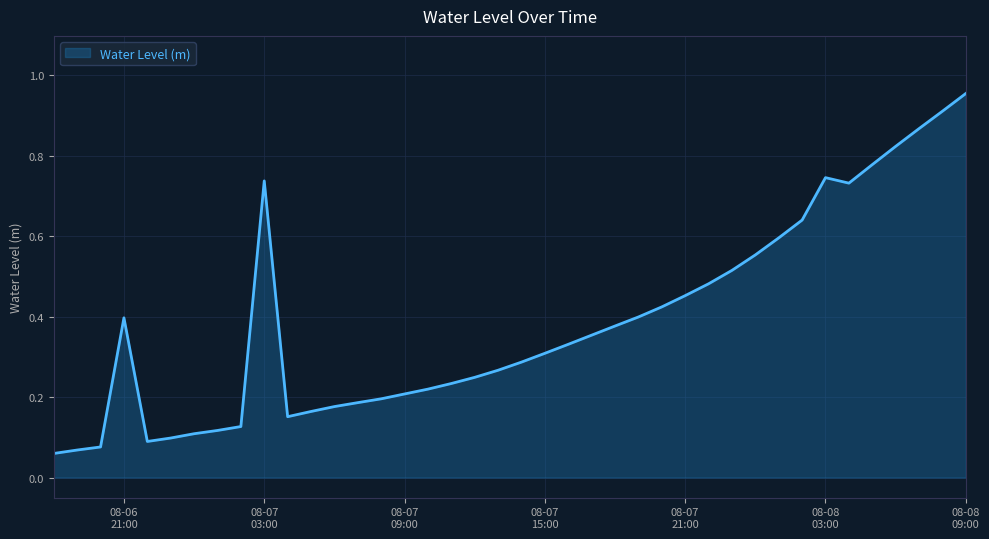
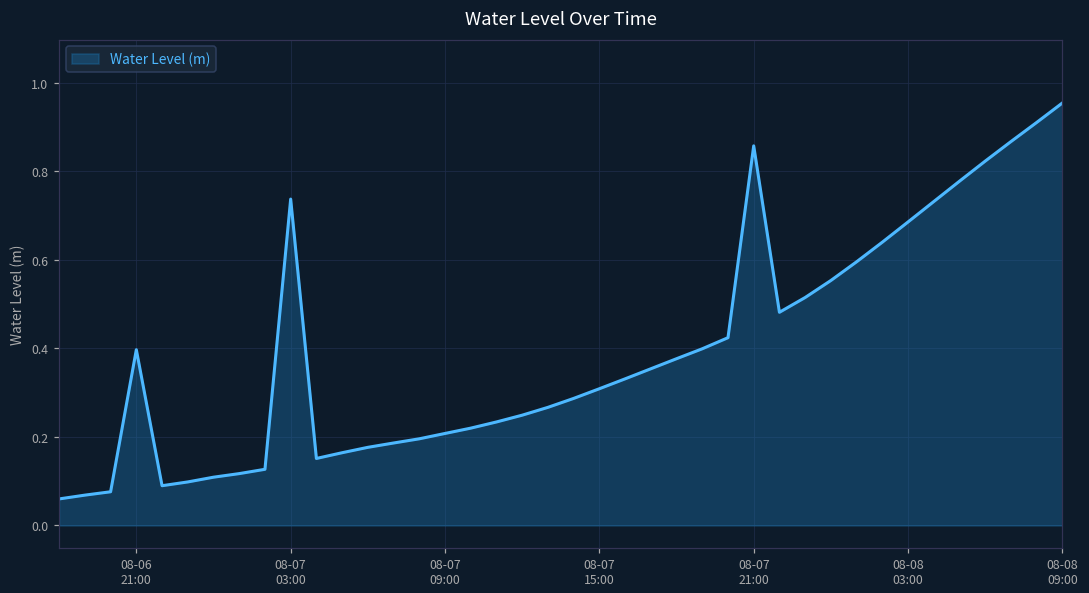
  {
    "08-06 21:00": 0.40,
    "08-07 03:00": 0.74,
    "08-07 09:00": 0.21,
    "08-07 15:00": 0.31,
-   "08-07 21:00": 0.45,
-   "08-08 03:00": 0.75,
+   "08-07 21:00": 0.86,
+   "08-08 03:00": 0.69,
    "08-08 09:00": 0.95
  }
